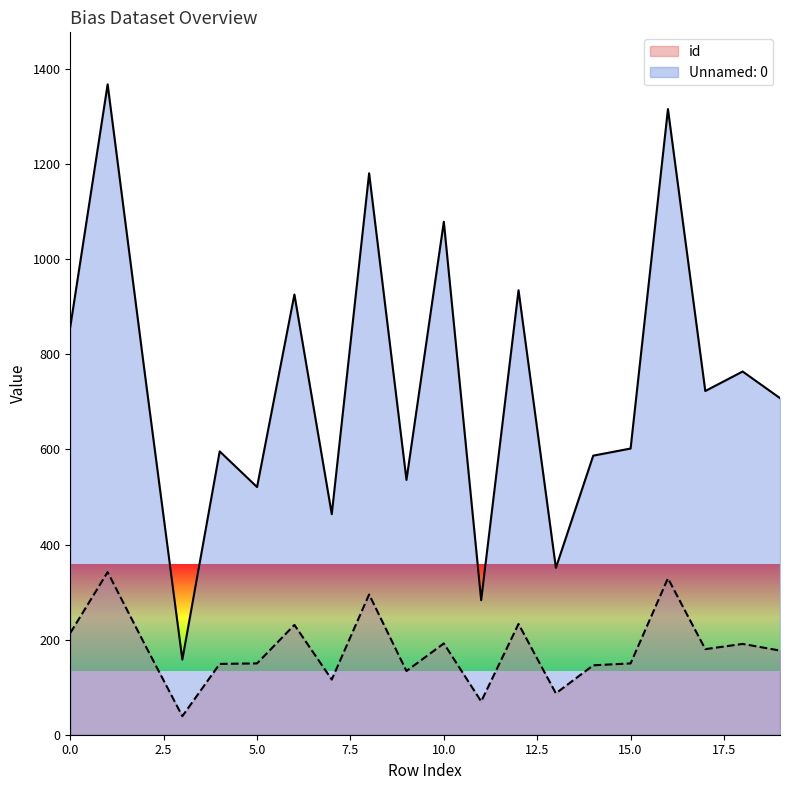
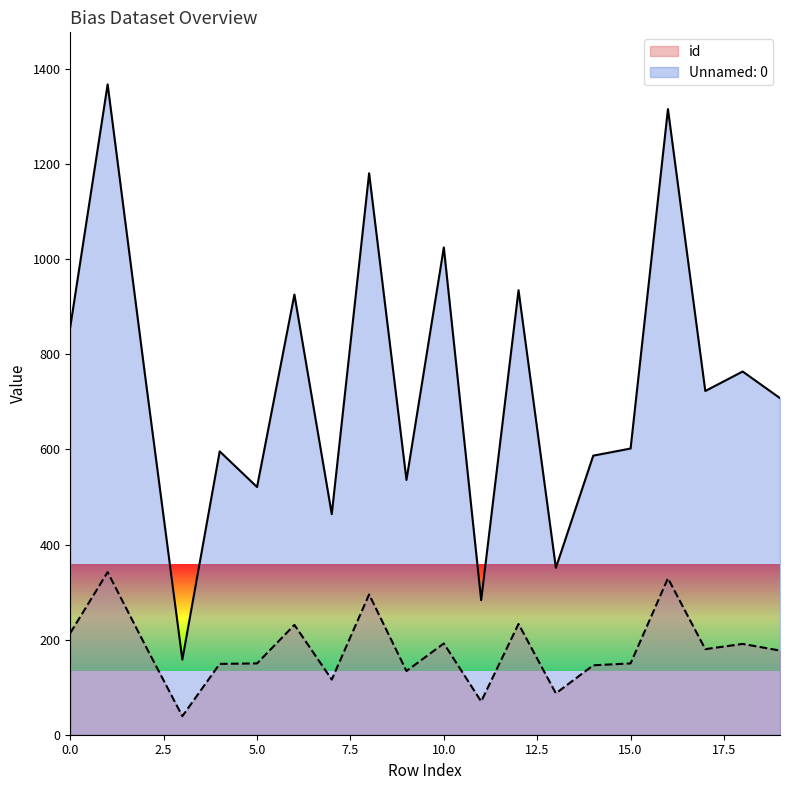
  {
    "id": {
      "0.0": 210,
      "5.0": 150,
      "10.0": 190,
      "15.0": 150
    },
    "Unnamed: 0": {
      "0.0": 860,
      "5.0": 520,
-     "10.0": 1080,
+     "10.0": 1030,
      "15.0": 600
    }
  }
